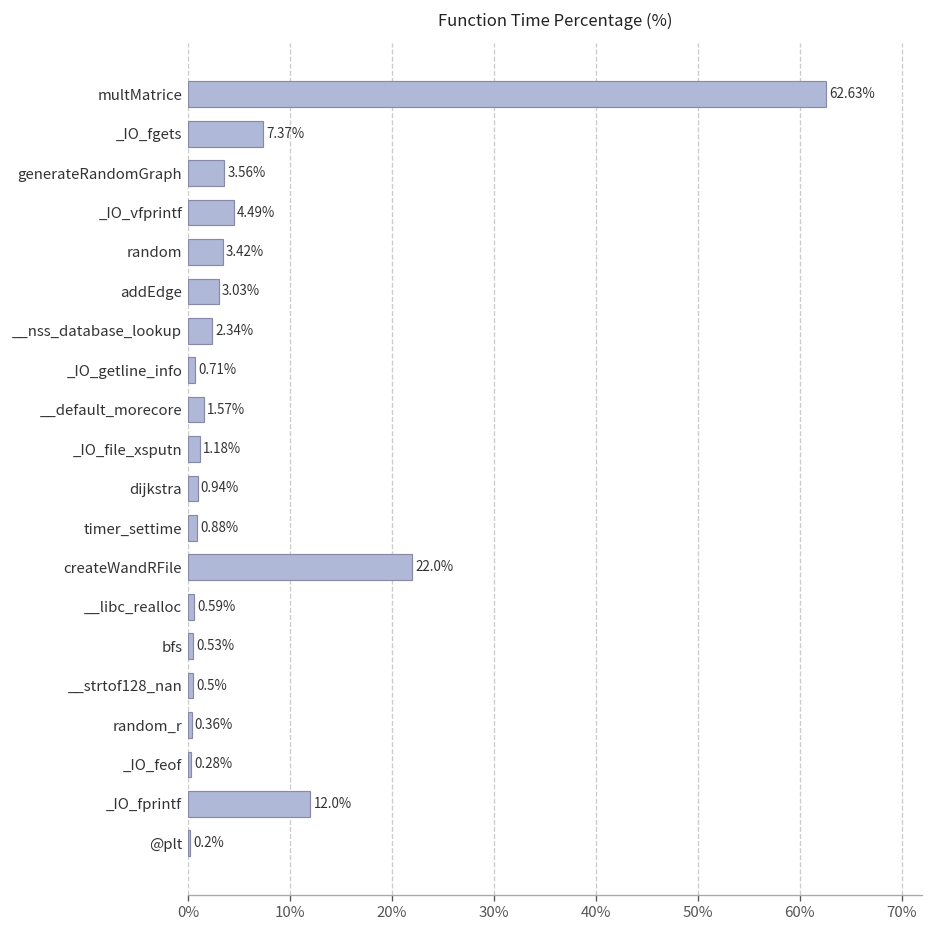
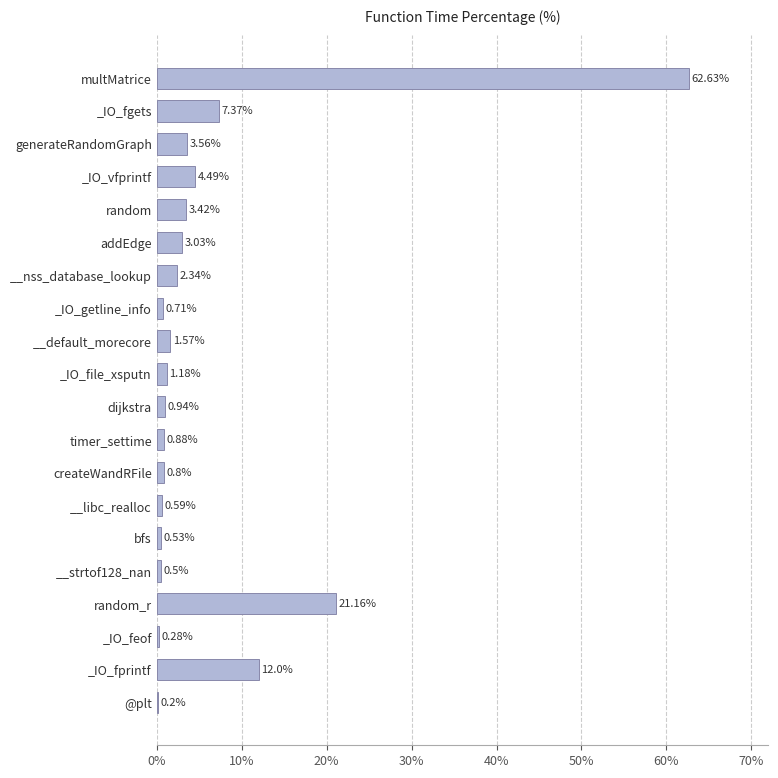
  {
    "multMatrice": "62.63%",
    "_IO_fgets": "7.37%",
    "generateRandomGraph": "3.56%",
    "_IO_vfprintf": "4.49%",
    "random": "3.42%",
    "addEdge": "3.03%",
    "__nss_database_lookup": "2.34%",
    "_IO_getline_info": "0.71%",
    "__default_morecore": "1.57%",
    "_IO_file_xsputn": "1.18%",
    "dijkstra": "0.94%",
    "timer_settime": "0.88%",
-   "createWandRFile": "22.0%",
+   "createWandRFile": "0.8%",
    "__libc_realloc": "0.59%",
    "bfs": "0.53%",
    "__strtof128_nan": "0.5%",
-   "random_r": "0.36%",
+   "random_r": "21.16%",
    "_IO_feof": "0.28%",
    "_IO_fprintf": "12.0%",
    "@plt": "0.2%"
  }
